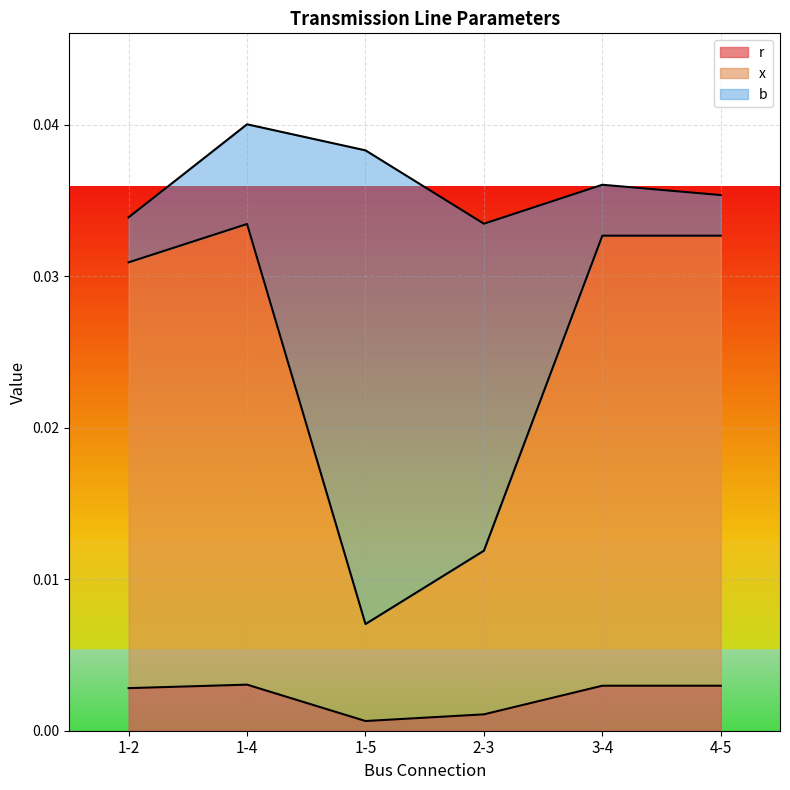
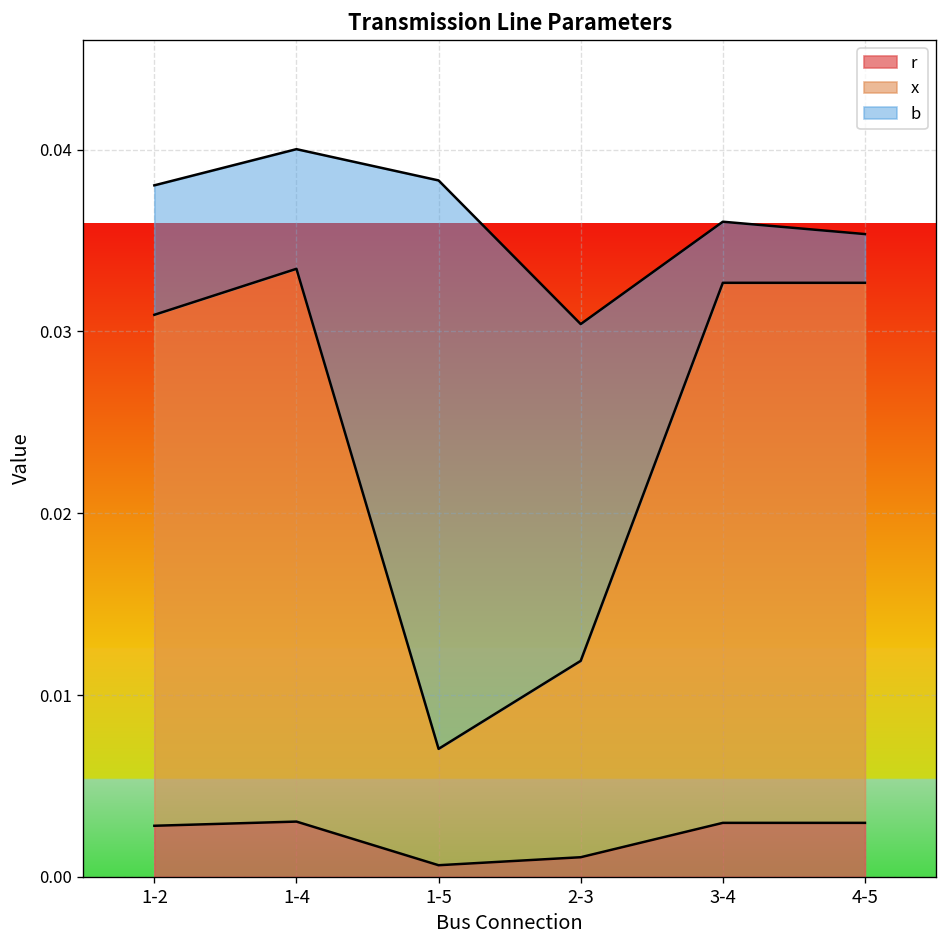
  {
    "b": {
-     "1-2": 0.0030,
+     "1-2": 0.0071,
      "1-4": 0.0066,
      "1-5": 0.0313,
-     "2-3": 0.0216,
+     "2-3": 0.0185,
      "3-4": 0.0034,
      "4-5": 0.0027
    }
  }
